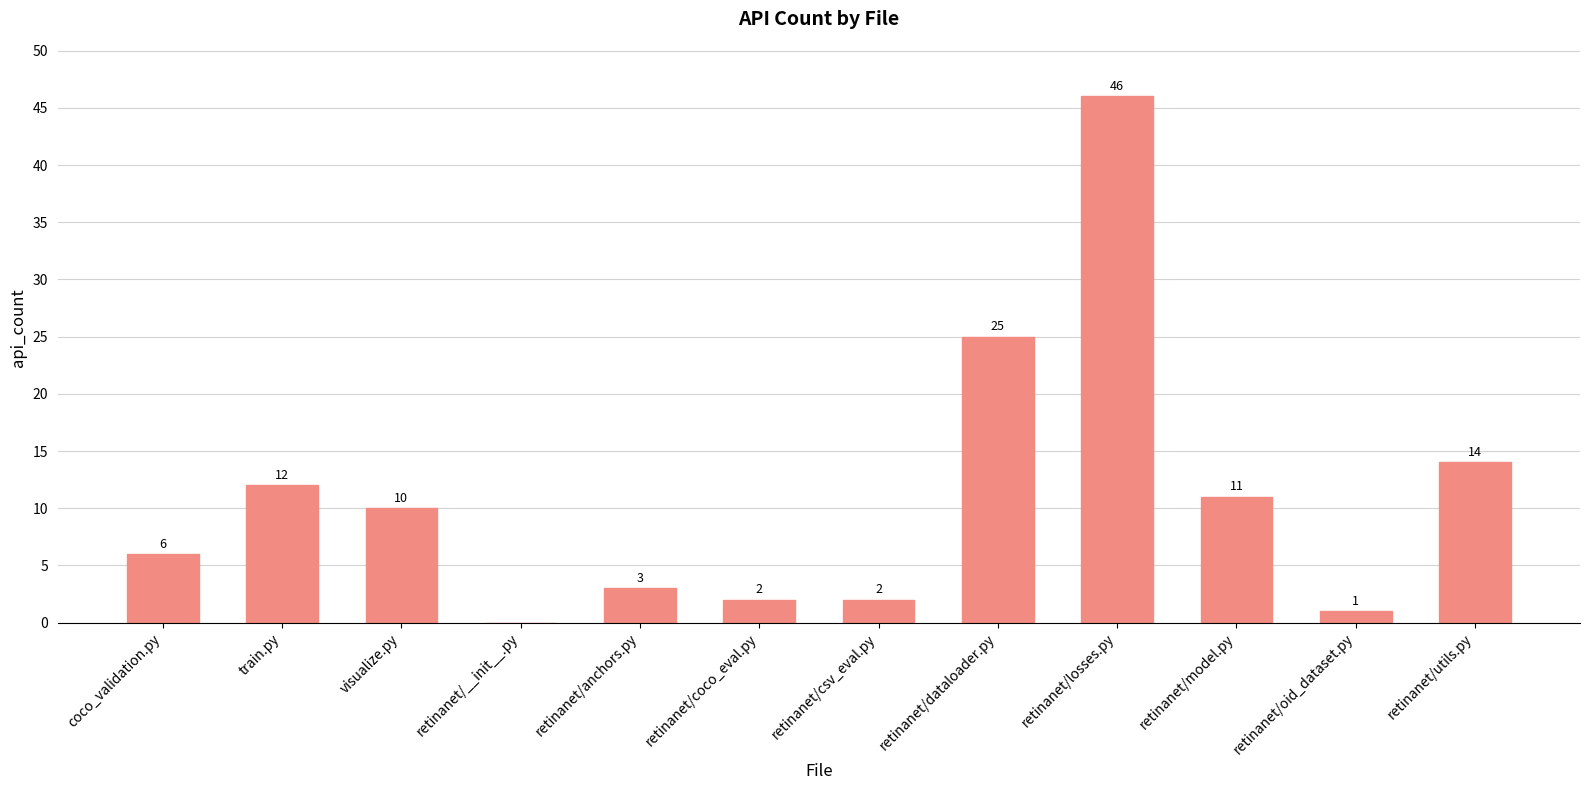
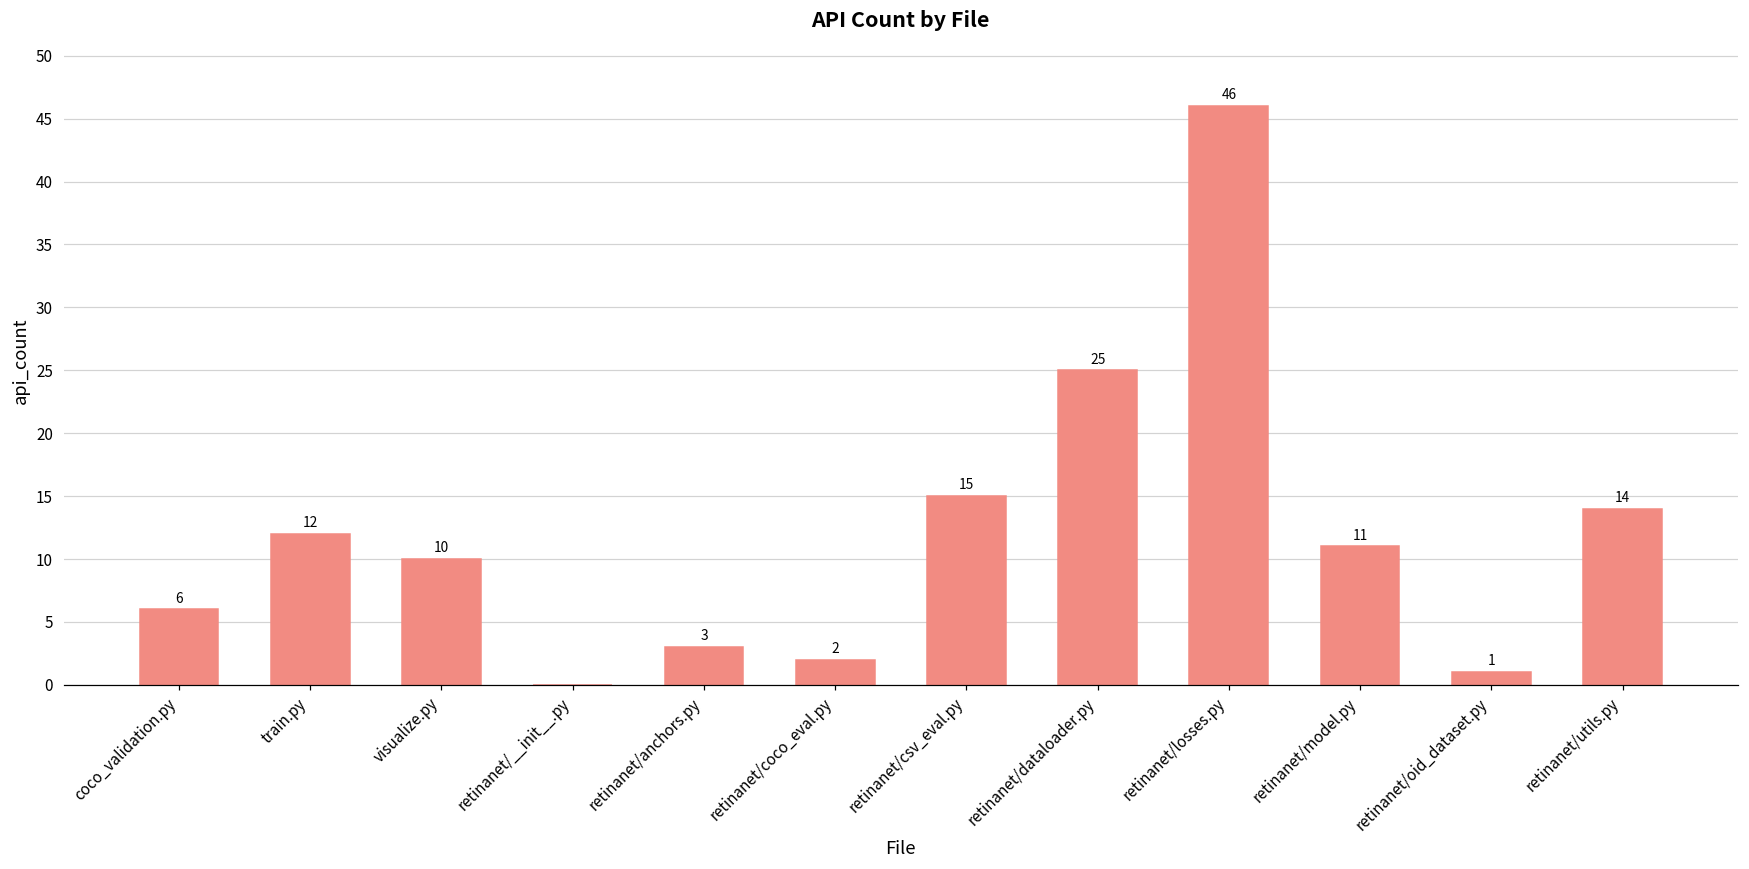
  {
    "coco_validation.py": 6,
    "train.py": 12,
    "visualize.py": 10,
    "retinanet/anchors.py": 3,
    "retinanet/coco_eval.py": 2,
-   "retinanet/csv_eval.py": 2,
+   "retinanet/csv_eval.py": 15,
    "retinanet/dataloader.py": 25,
    "retinanet/losses.py": 46,
    "retinanet/model.py": 11,
    "retinanet/oid_dataset.py": 1,
    "retinanet/utils.py": 14
  }
